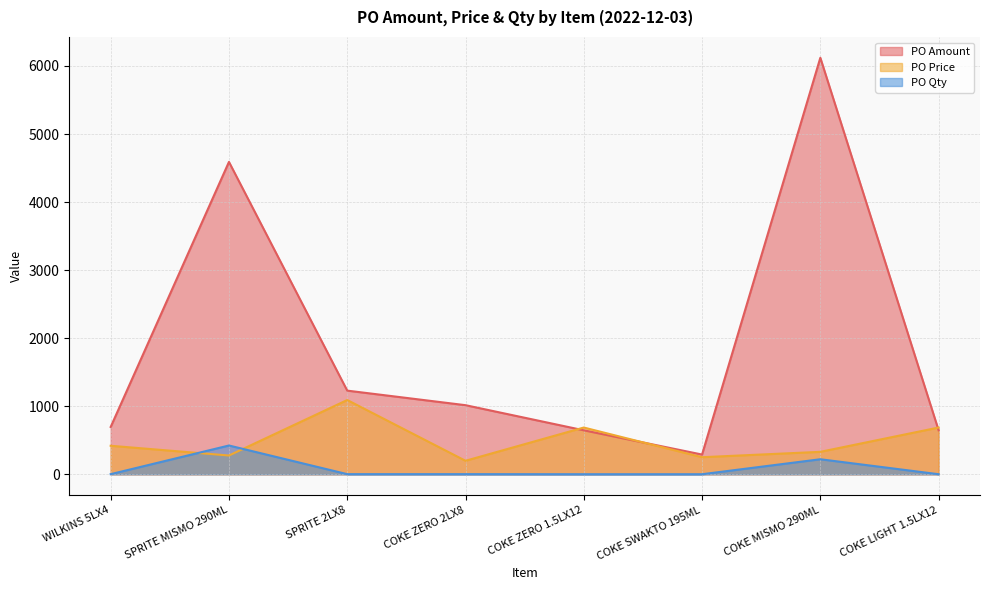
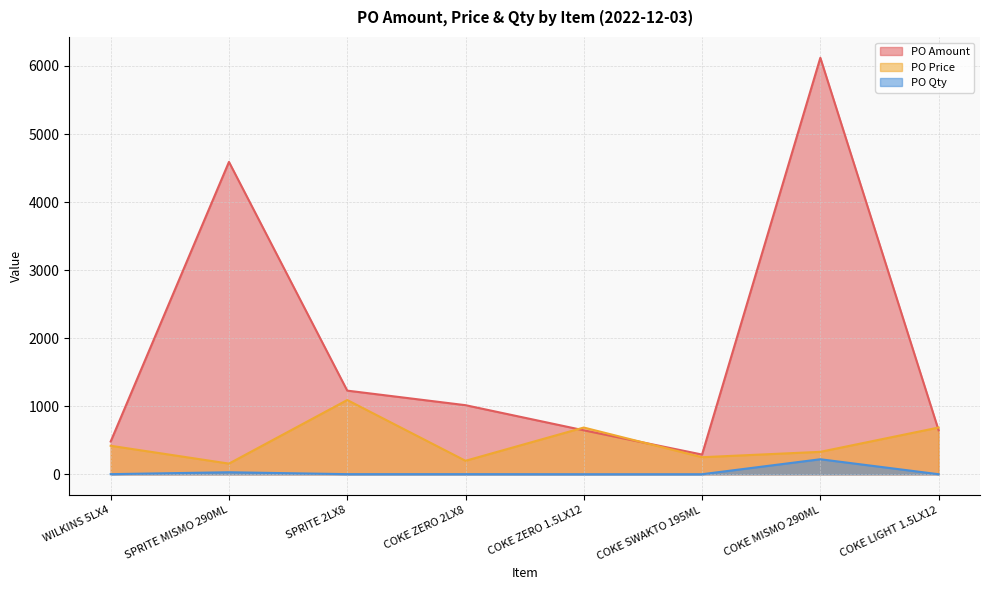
  {
    "PO Amount": {
-     "WILKINS 5LX4": 700,
+     "WILKINS 5LX4": 500,
      "SPRITE MISMO 290ML": 4600,
      "SPRITE 2LX8": 1200,
      "COKE ZERO 2LX8": 1000,
      "COKE ZERO 1.5LX12": 600,
      "COKE SWAKTO 195ML": 300,
      "COKE MISMO 290ML": 6100,
      "COKE LIGHT 1.5LX12": 600
    },
    "PO Price": {
      "WILKINS 5LX4": 400,
-     "SPRITE MISMO 290ML": 300,
+     "SPRITE MISMO 290ML": 200,
      "SPRITE 2LX8": 1100,
      "COKE ZERO 2LX8": 200,
      "COKE ZERO 1.5LX12": 700,
      "COKE SWAKTO 195ML": 300,
      "COKE MISMO 290ML": 300,
      "COKE LIGHT 1.5LX12": 700
    },
    "PO Qty": {
      "WILKINS 5LX4": 0,
-     "SPRITE MISMO 290ML": 400,
+     "SPRITE MISMO 290ML": 0,
      "SPRITE 2LX8": 0,
      "COKE ZERO 2LX8": 0,
      "COKE ZERO 1.5LX12": 0,
      "COKE SWAKTO 195ML": 0,
      "COKE MISMO 290ML": 200,
      "COKE LIGHT 1.5LX12": 0
    }
  }
